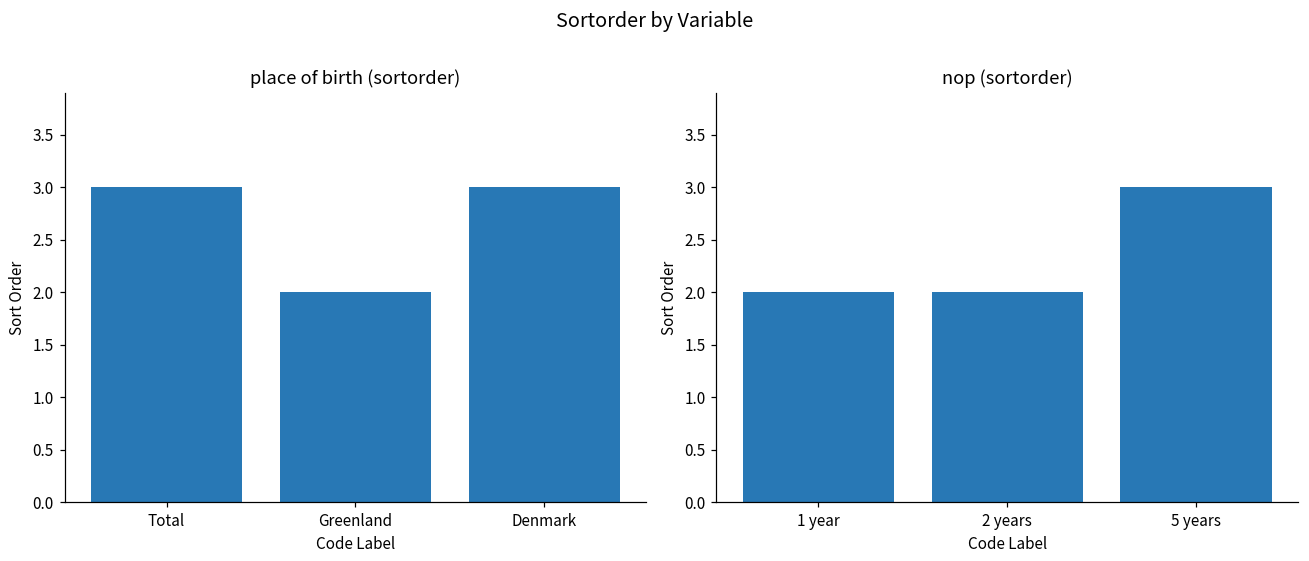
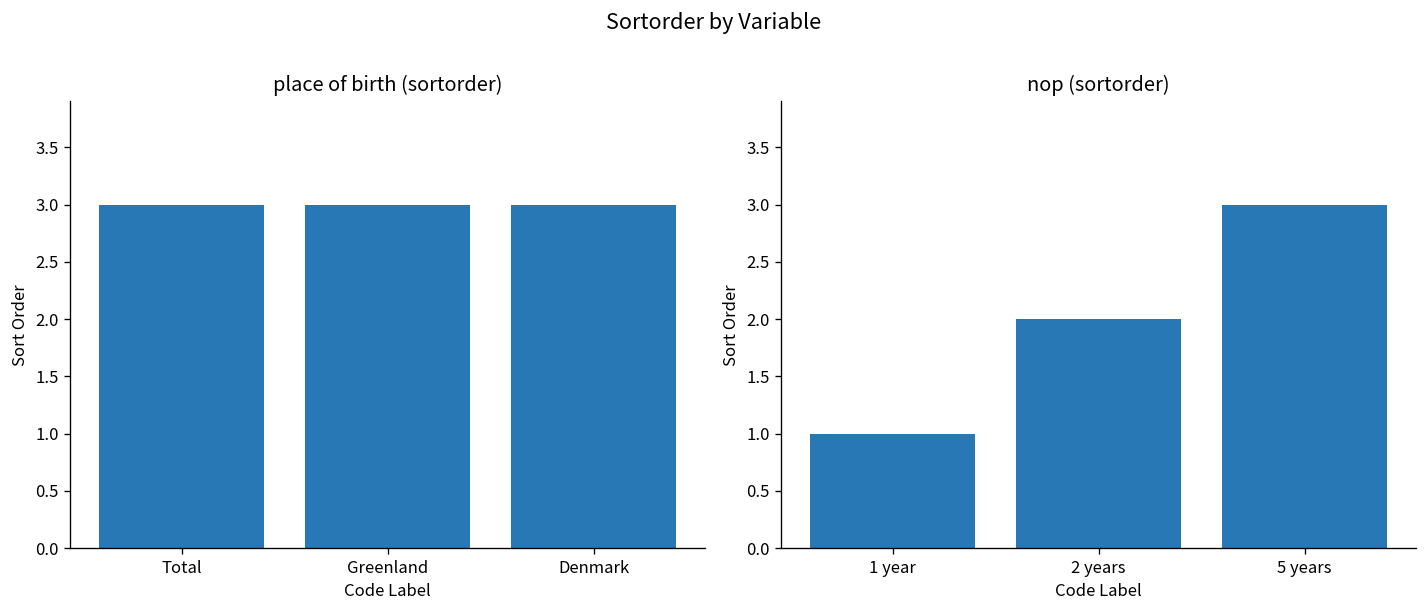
  {
    "place of birth (sortorder)": {
      "Total": 3,
-     "Greenland": 2,
+     "Greenland": 3,
      "Denmark": 3
    },
    "nop (sortorder)": {
-     "1 year": 2,
+     "1 year": 1,
      "2 years": 2,
      "5 years": 3
    }
  }
